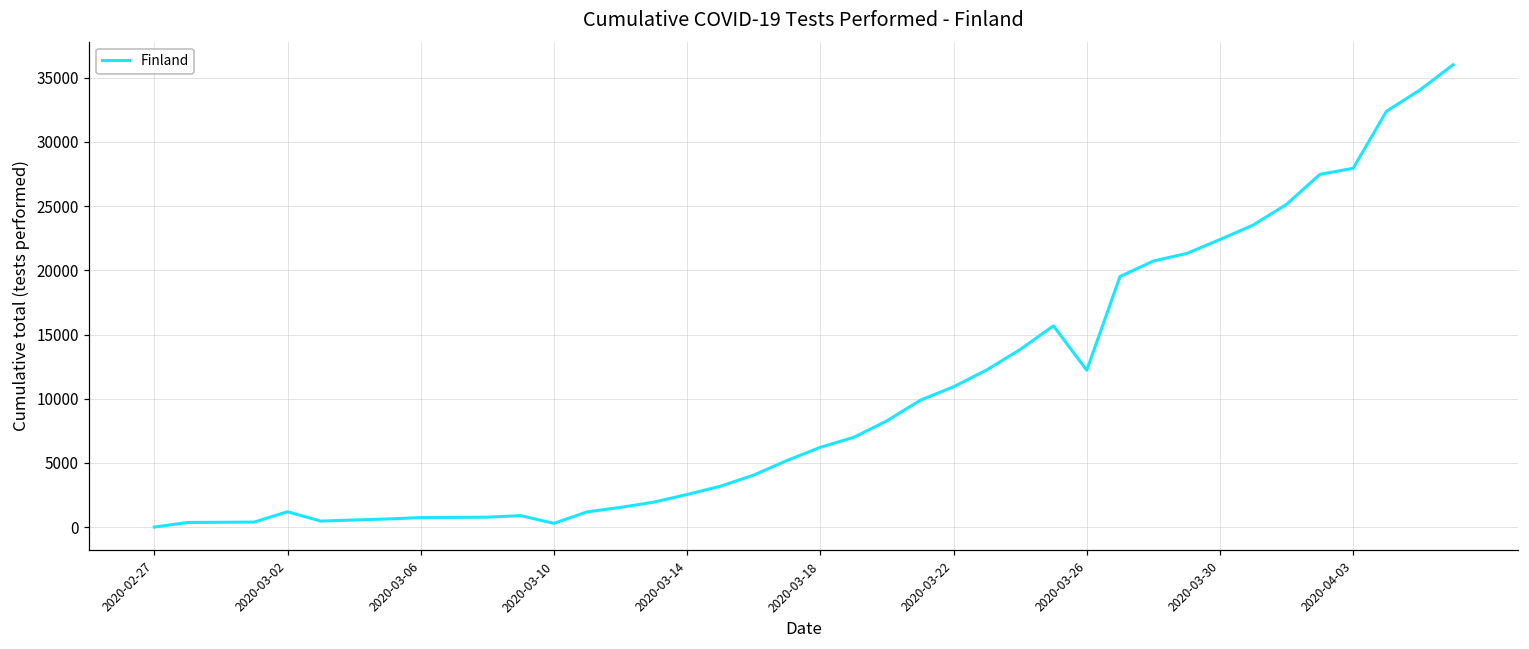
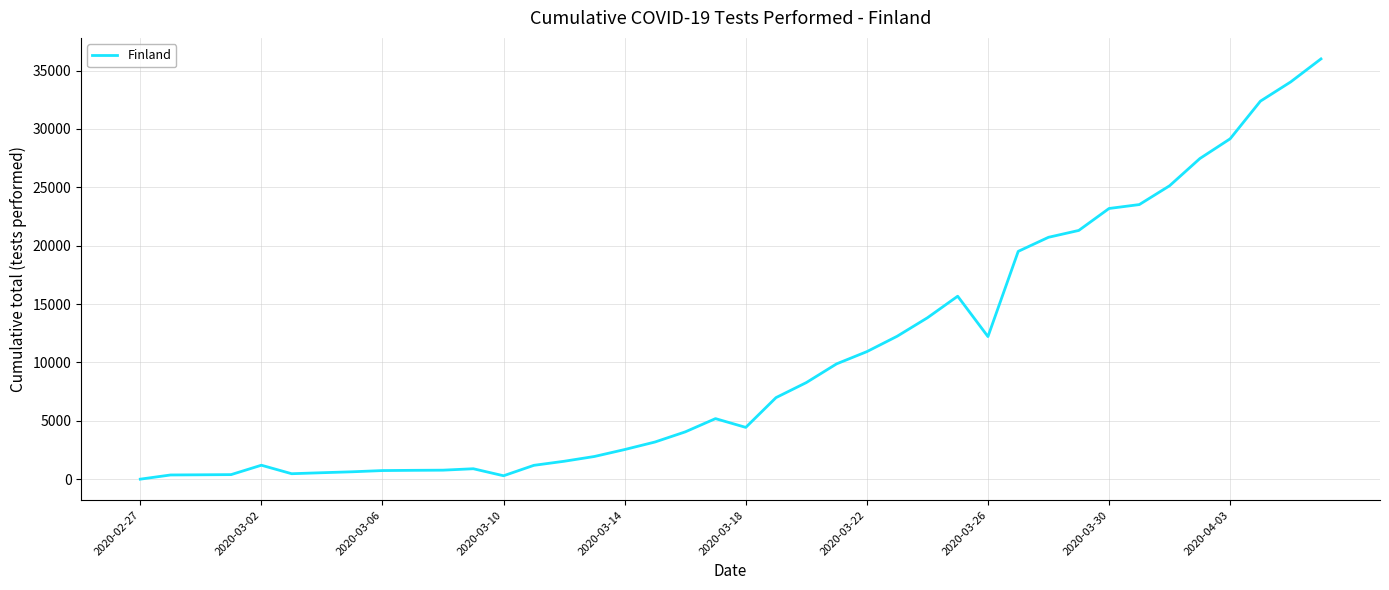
  {
    "2020-02-27": 0,
    "2020-03-02": 1200,
    "2020-03-06": 700,
    "2020-03-10": 300,
    "2020-03-14": 2500,
-   "2020-03-18": 6200,
+   "2020-03-18": 4400,
    "2020-03-22": 10900,
    "2020-03-26": 12200,
-   "2020-03-30": 22400,
-   "2020-04-03": 27900
+   "2020-03-30": 23200,
+   "2020-04-03": 29200
  }
